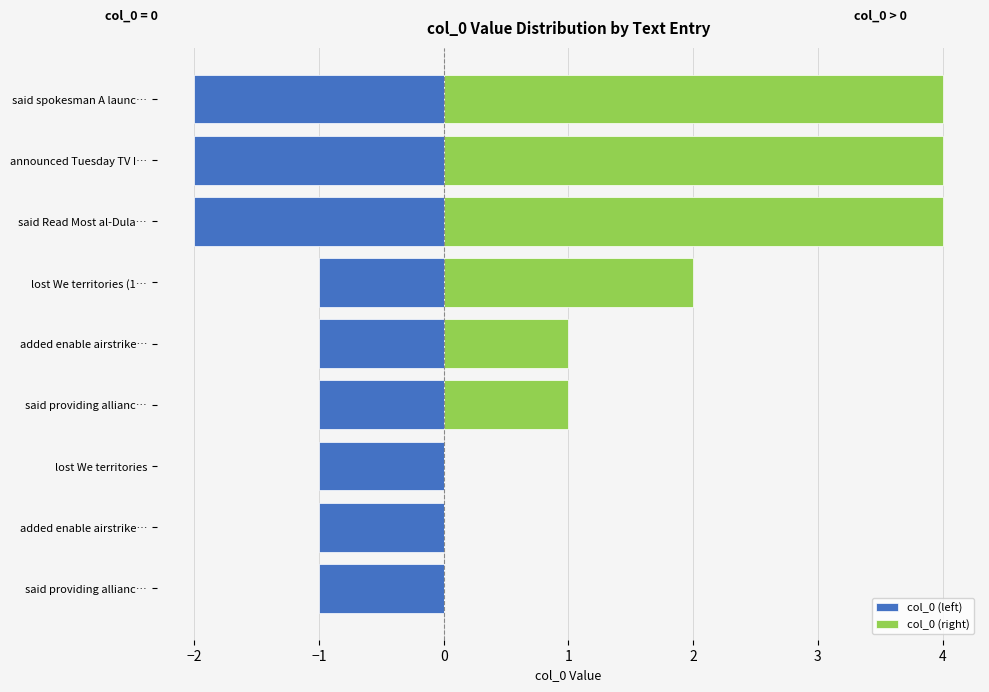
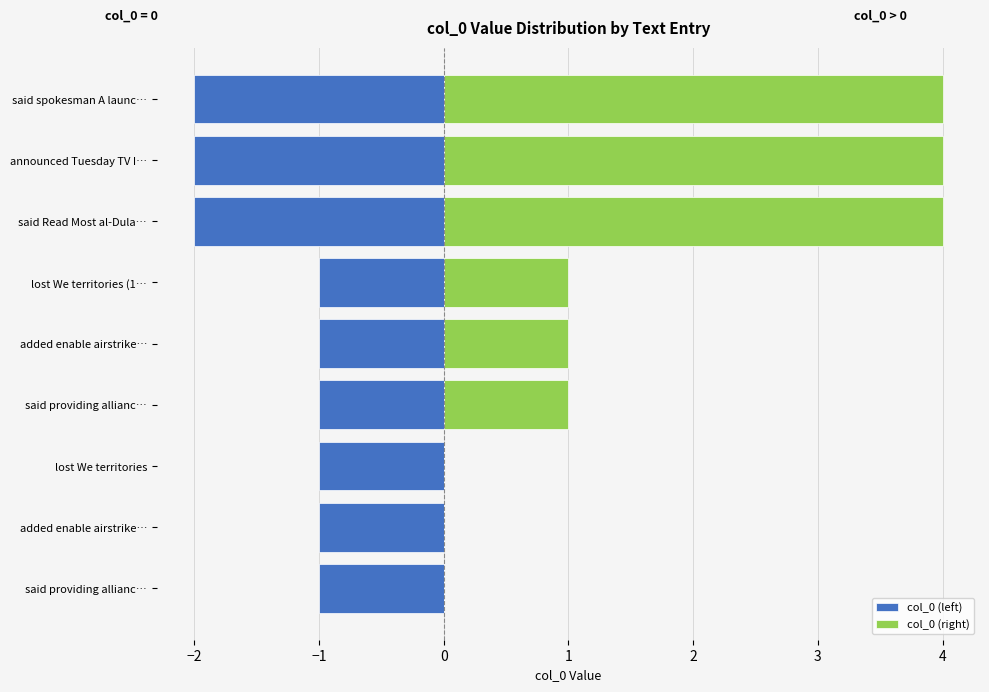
  {
    "col_0 (left)": {
      "said spokesman A launc…": -2,
      "announced Tuesday TV I…": -2,
      "said Read Most al-Dula…": -2,
      "lost We territories (1…": -1,
      "lost We territories": -1
    },
    "col_0 (right)": {
      "said spokesman A launc…": 4,
      "announced Tuesday TV I…": 4,
      "said Read Most al-Dula…": 4,
-     "lost We territories (1…": 2,
+     "lost We territories (1…": 1,
      "lost We territories": 0
    }
  }
